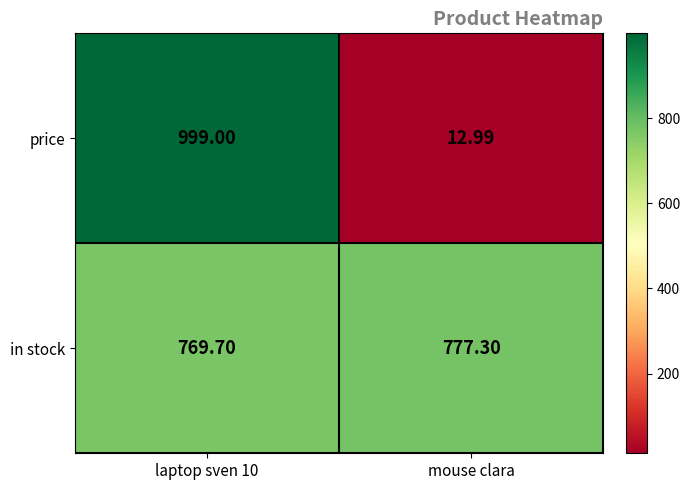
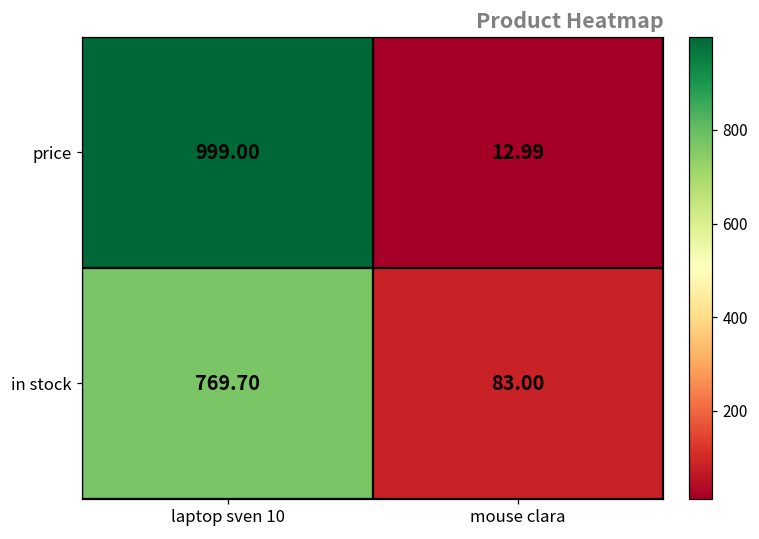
  {
    "price": {
      "laptop sven 10": 999.00,
      "mouse clara": 12.99
    },
    "in stock": {
      "laptop sven 10": 769.70,
-     "mouse clara": 777.30
+     "mouse clara": 83.00
    }
  }
